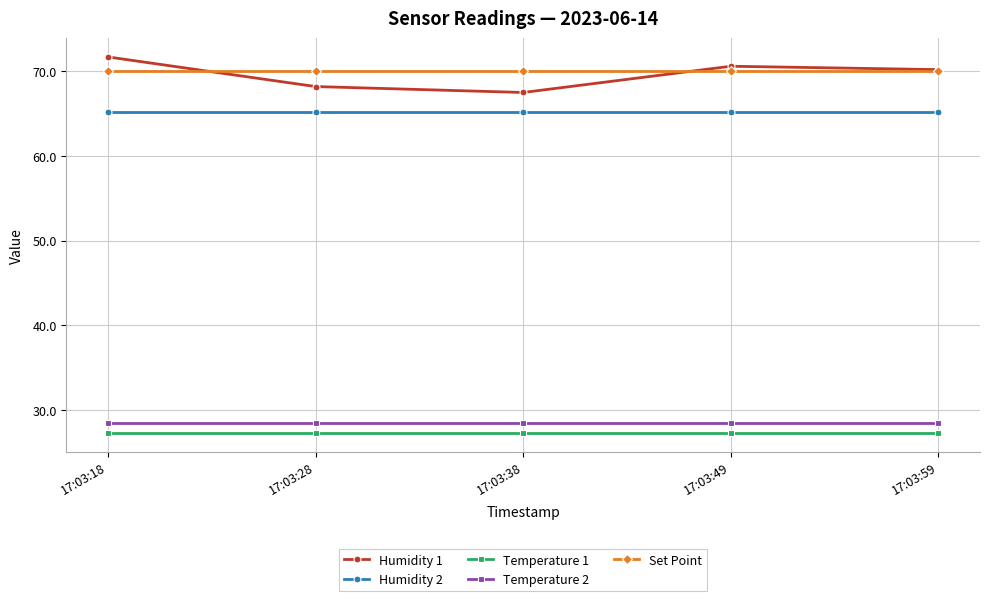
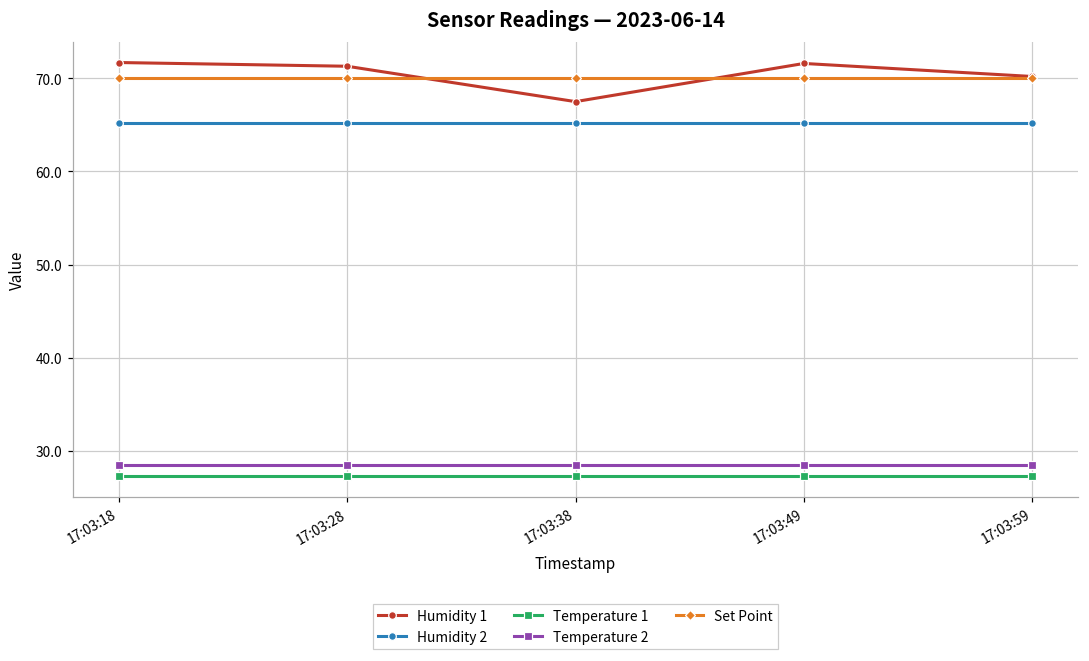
  {
    "Humidity 1": {
      "17:03:18": 72,
-     "17:03:28": 68,
+     "17:03:28": 71,
      "17:03:38": 68,
-     "17:03:49": 71
+     "17:03:49": 72
    },
    "Humidity 2": {
      "17:03:18": 65,
      "17:03:28": 65,
      "17:03:38": 65,
      "17:03:49": 65,
      "17:03:59": 65
    },
    "Temperature 1": {
      "17:03:18": 27,
      "17:03:28": 27,
      "17:03:38": 27,
      "17:03:49": 27,
      "17:03:59": 27
    },
    "Temperature 2": {
      "17:03:18": 29,
      "17:03:28": 29,
      "17:03:38": 29,
      "17:03:49": 29,
      "17:03:59": 29
    },
    "Set Point": {
      "17:03:18": 70,
      "17:03:28": 70,
      "17:03:38": 70,
      "17:03:49": 70
    }
  }
